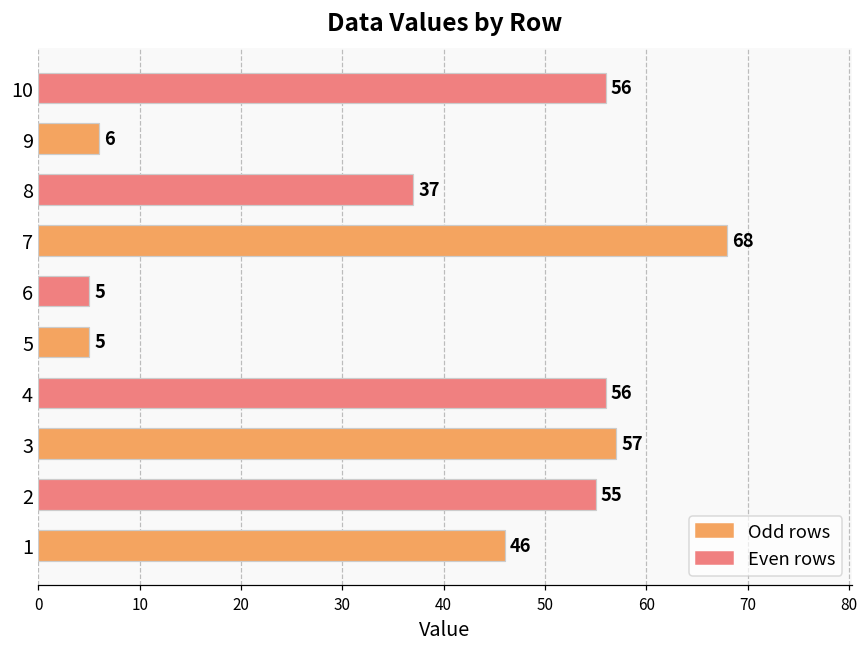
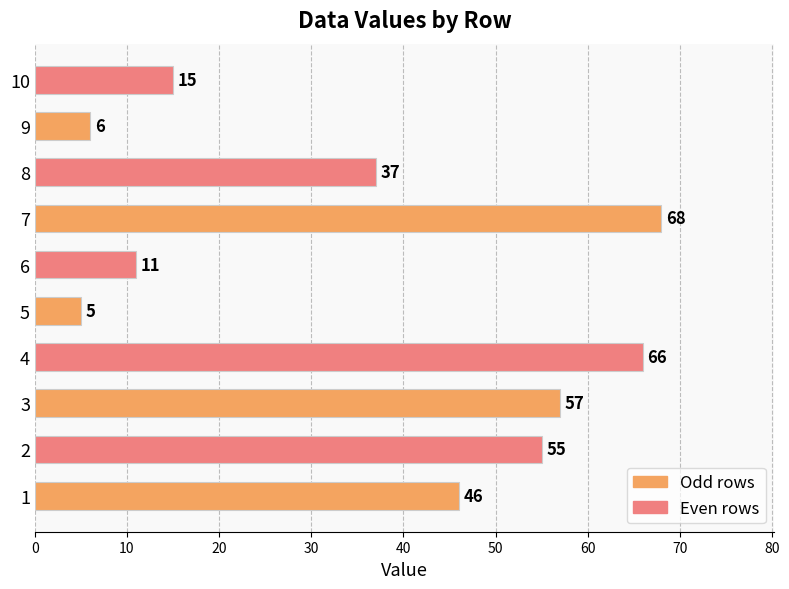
  {
-   "10": 56,
+   "10": 15,
    "9": 6,
    "8": 37,
    "7": 68,
-   "6": 5,
+   "6": 11,
    "5": 5,
-   "4": 56,
+   "4": 66,
    "3": 57,
    "2": 55,
    "1": 46
  }
